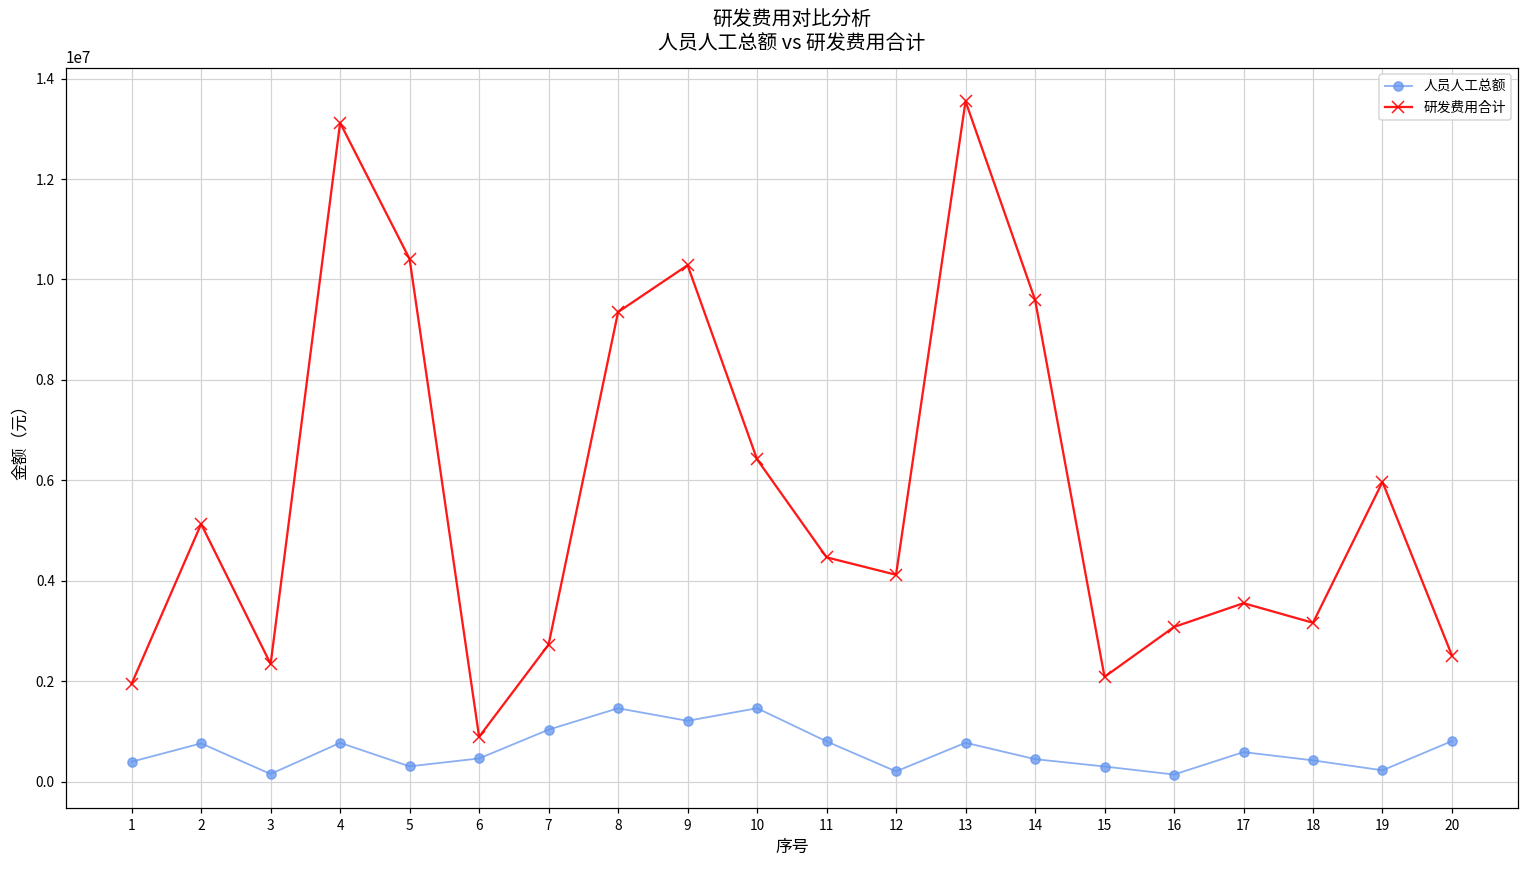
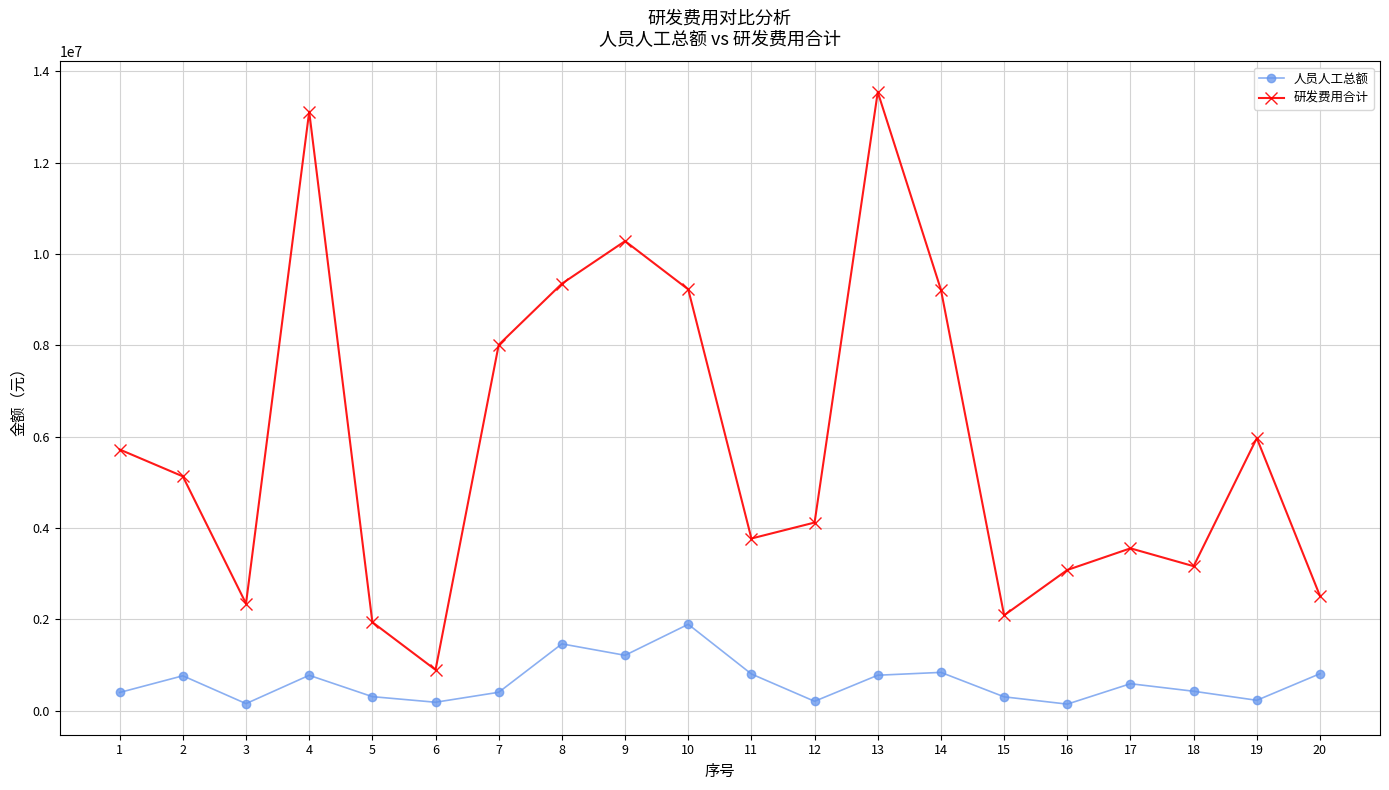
  {
    "人员人工总额": {
      "1": 400000,
      "2": 800000,
      "3": 200000,
      "4": 800000,
      "5": 300000,
-     "6": 500000,
-     "7": 1000000,
+     "6": 200000,
+     "7": 400000,
      "8": 1500000,
      "9": 1200000,
-     "10": 1500000,
+     "10": 1900000,
      "11": 800000,
      "12": 200000,
      "13": 800000,
-     "14": 400000,
+     "14": 800000,
      "15": 300000,
      "16": 100000,
      "17": 600000,
      "18": 400000,
      "19": 200000,
      "20": 800000
    },
    "研发费用合计": {
-     "1": 1900000,
+     "1": 5700000,
      "2": 5100000,
      "3": 2300000,
      "4": 13100000,
-     "5": 10400000,
+     "5": 1900000,
      "6": 900000,
-     "7": 2700000,
+     "7": 8000000,
      "8": 9400000,
      "9": 10300000,
-     "10": 6400000,
-     "11": 4500000,
+     "10": 9200000,
+     "11": 3800000,
      "12": 4100000,
      "13": 13500000,
-     "14": 9600000,
+     "14": 9200000,
      "15": 2100000,
      "16": 3100000,
      "17": 3600000,
      "18": 3200000,
      "19": 6000000,
      "20": 2500000
    }
  }
